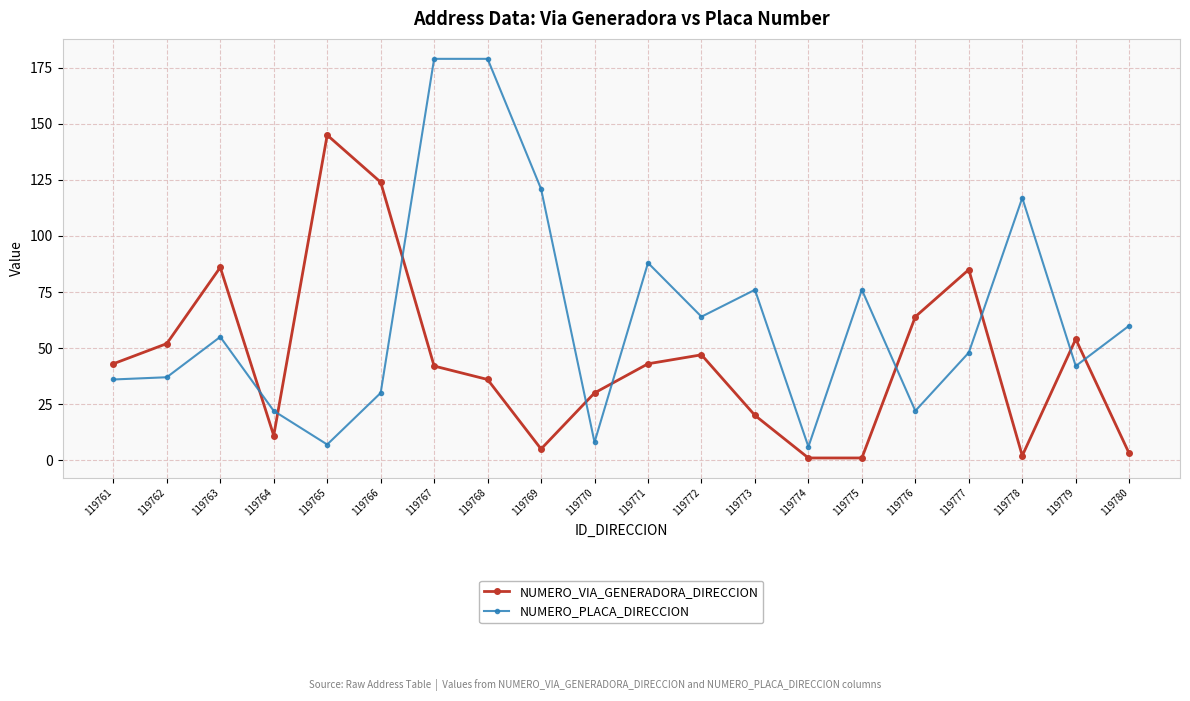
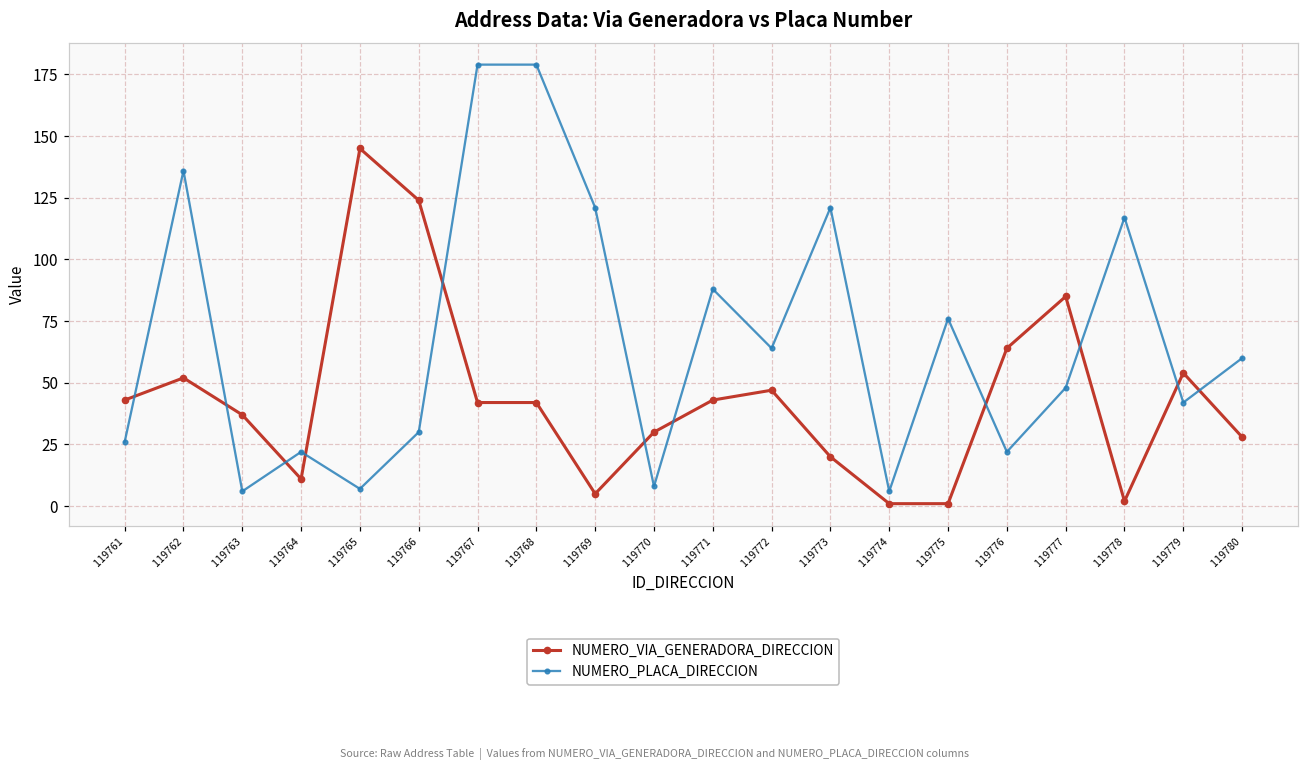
  {
    "NUMERO_VIA_GENERADORA_DIRECCION": {
      "119761": 43,
      "119762": 52,
-     "119763": 86,
+     "119763": 37,
      "119764": 11,
      "119765": 145,
      "119766": 124,
      "119767": 42,
-     "119768": 36,
+     "119768": 42,
      "119769": 5,
      "119770": 30,
      "119771": 43,
      "119772": 47,
      "119773": 20,
      "119774": 1,
      "119775": 1,
      "119776": 64,
      "119777": 85,
      "119778": 2,
      "119779": 54,
-     "119780": 3
+     "119780": 28
    },
    "NUMERO_PLACA_DIRECCION": {
-     "119761": 36,
-     "119762": 37,
-     "119763": 55,
+     "119761": 26,
+     "119762": 136,
+     "119763": 6,
      "119764": 22,
      "119765": 7,
      "119766": 30,
      "119767": 179,
      "119768": 179,
      "119769": 121,
      "119770": 8,
      "119771": 88,
      "119772": 64,
-     "119773": 76,
+     "119773": 121,
      "119774": 6,
      "119775": 76,
      "119776": 22,
      "119777": 48,
      "119778": 117,
      "119779": 42,
      "119780": 60
    }
  }
